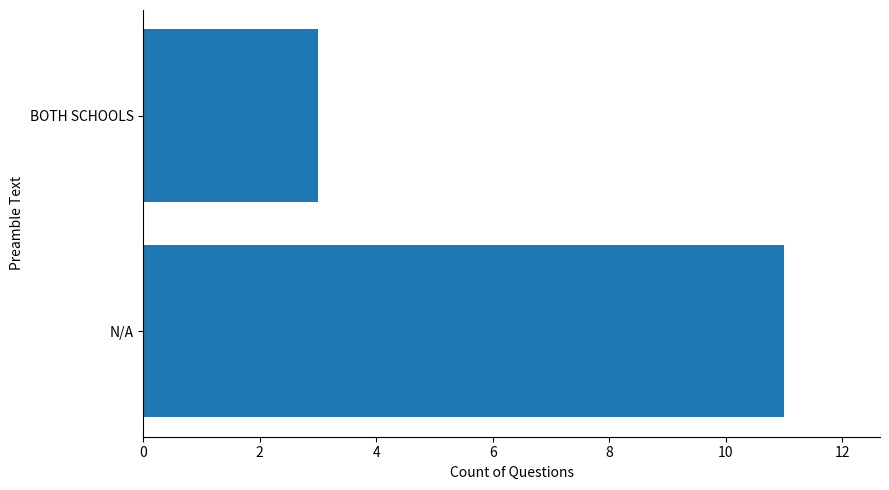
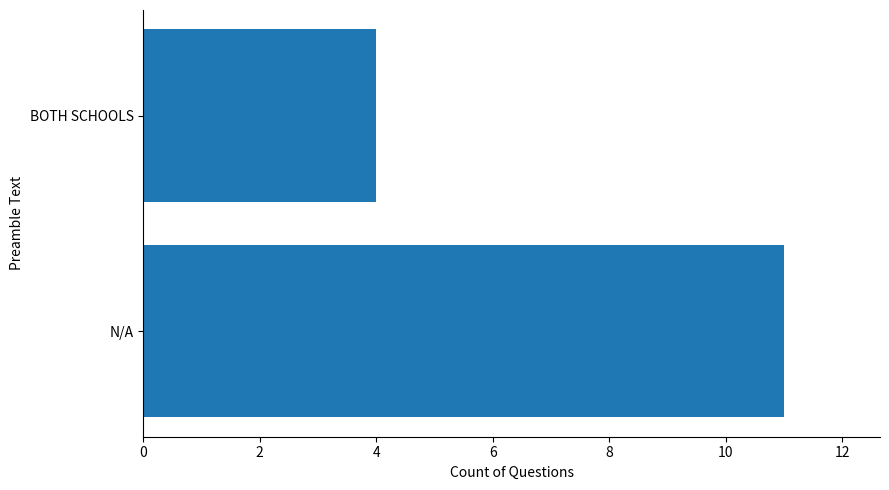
  {
-   "BOTH SCHOOLS": 3,
+   "BOTH SCHOOLS": 4,
    "N/A": 11
  }
